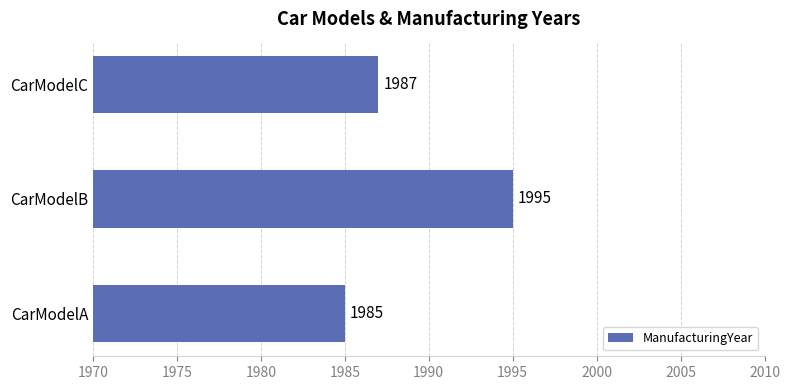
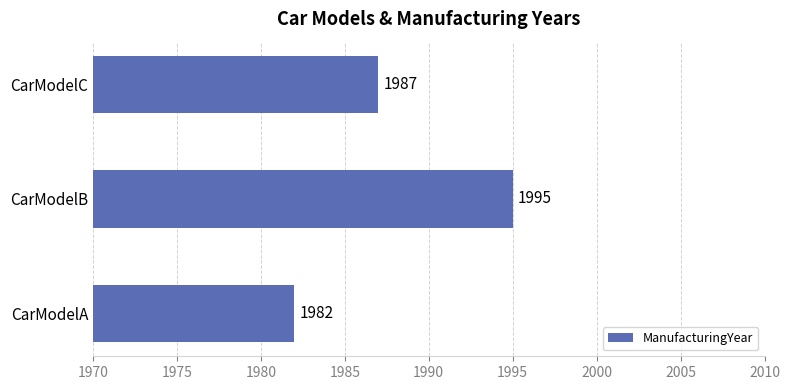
  {
    "CarModelC": 1987,
    "CarModelB": 1995,
-   "CarModelA": 1985
+   "CarModelA": 1982
  }
